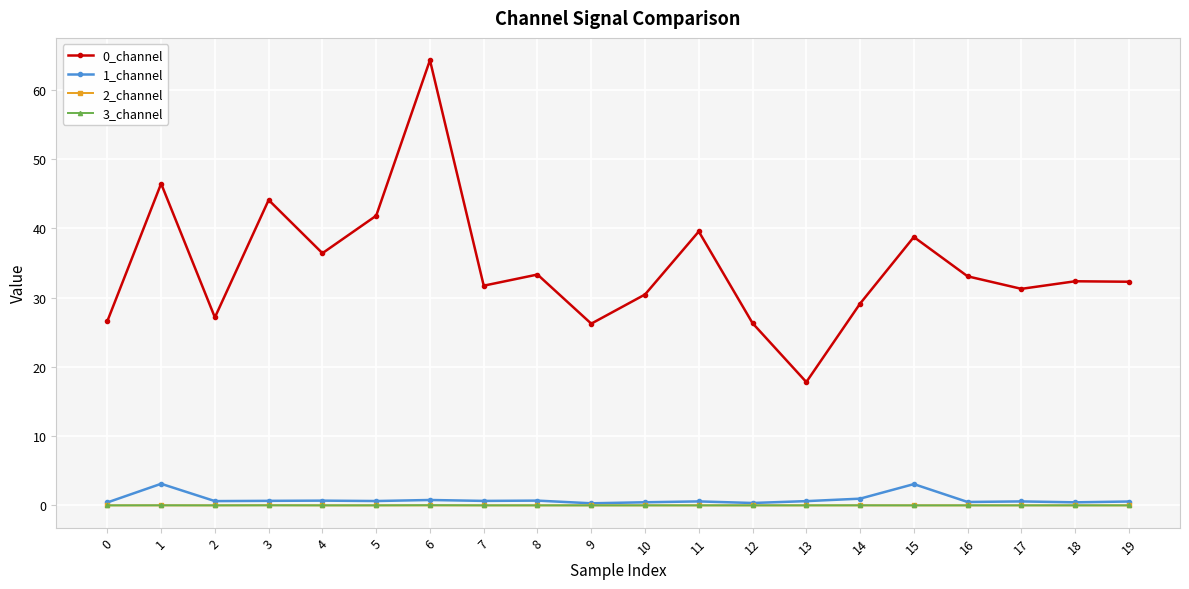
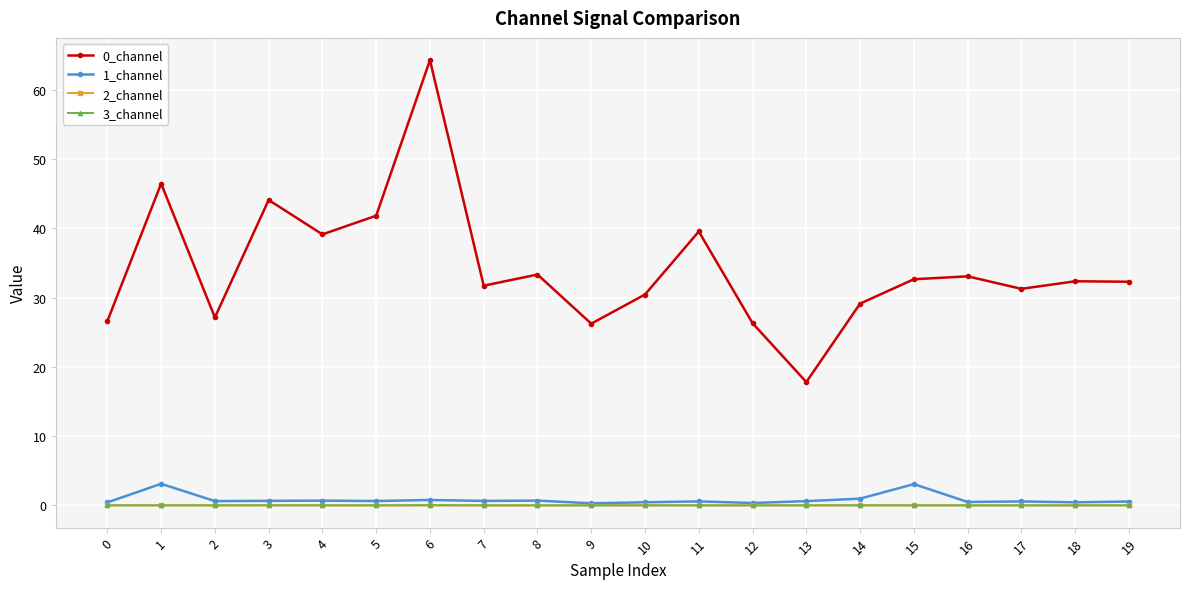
  {
    "0_channel": {
      "0": 27,
      "1": 46,
      "2": 27,
      "3": 44,
-     "4": 36,
+     "4": 39,
      "5": 42,
      "6": 64,
      "7": 32,
      "8": 33,
      "9": 26,
      "10": 30,
      "11": 40,
      "12": 26,
      "13": 18,
      "14": 29,
-     "15": 39,
+     "15": 33,
      "16": 33,
      "17": 31,
      "18": 32,
      "19": 32
    },
    "1_channel": {
      "0": 0,
      "1": 3,
      "2": 1,
      "3": 1,
      "4": 1,
      "5": 1,
      "6": 1,
      "7": 1,
      "8": 1,
      "10": 0,
      "11": 1,
      "13": 1,
      "14": 1,
      "15": 3,
      "16": 0,
      "17": 1,
      "18": 0,
      "19": 1
    },
    "3_channel": {
      "0": 0,
      "1": 0,
      "2": 0,
      "3": 0,
      "4": 0,
      "5": 0,
      "6": 0,
      "7": 0,
      "8": 0,
      "10": 0,
      "11": 0,
      "13": 0,
      "14": 0,
      "15": 0,
      "16": 0,
      "17": 0,
      "18": 0,
      "19": 0
    }
  }
